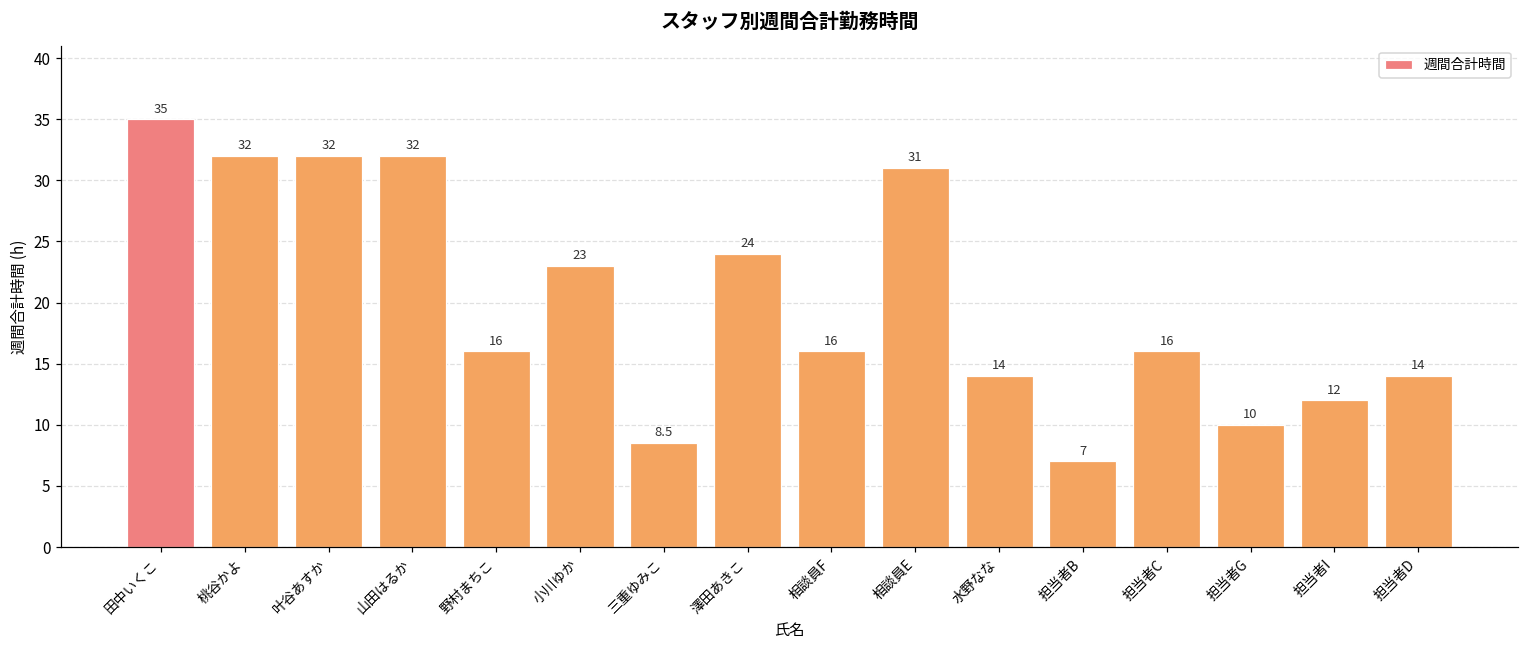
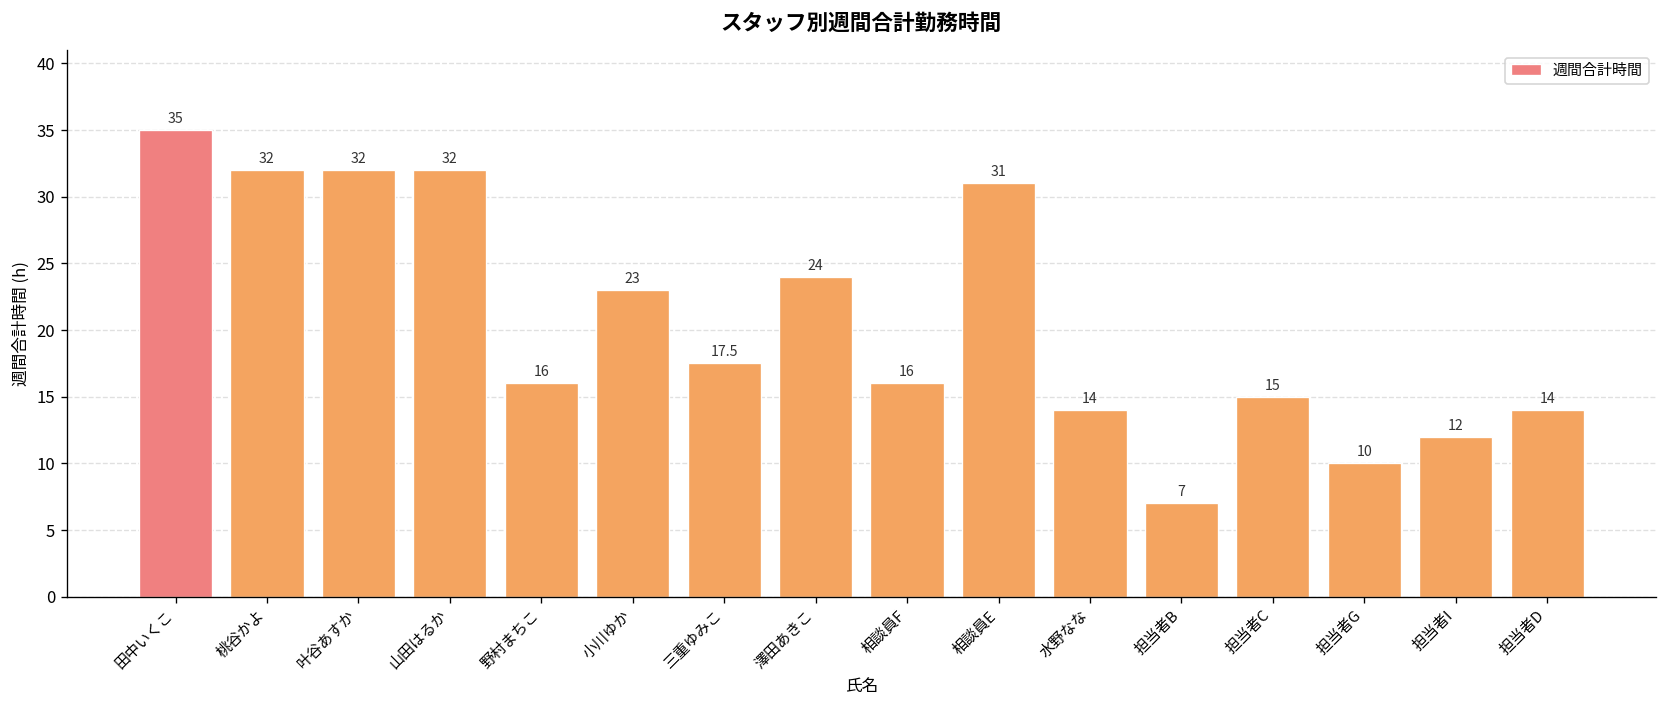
  {
    "田中いくこ": 35,
    "桃谷かよ": 32,
    "叶谷あすか": 32,
    "山田はるか": 32,
    "野村まちこ": 16,
    "小川ゆか": 23,
-   "三重ゆみこ": 8.5,
+   "三重ゆみこ": 17.5,
    "澤田あきこ": 24,
    "相談員F": 16,
    "相談員E": 31,
    "水野なな": 14,
    "担当者B": 7,
-   "担当者C": 16,
+   "担当者C": 15,
    "担当者G": 10,
    "担当者I": 12,
    "担当者D": 14
  }
